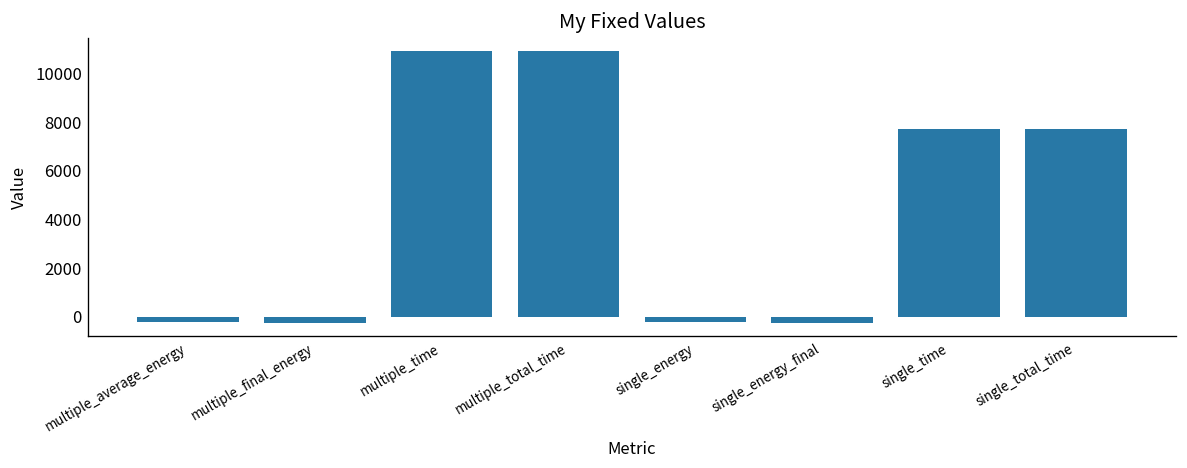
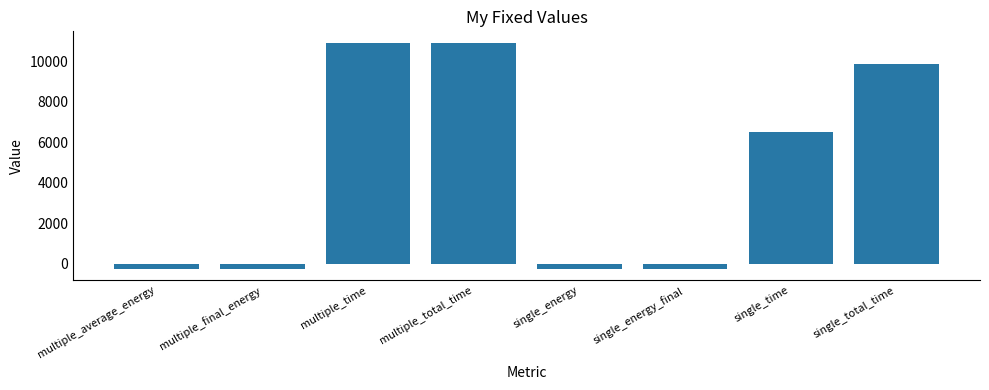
  {
    "multiple_average_energy": -200,
    "multiple_final_energy": -300,
    "multiple_time": 10900,
    "multiple_total_time": 10900,
    "single_energy": -200,
    "single_energy_final": -200,
-   "single_time": 7700,
-   "single_total_time": 7700
+   "single_time": 6500,
+   "single_total_time": 9800
  }
